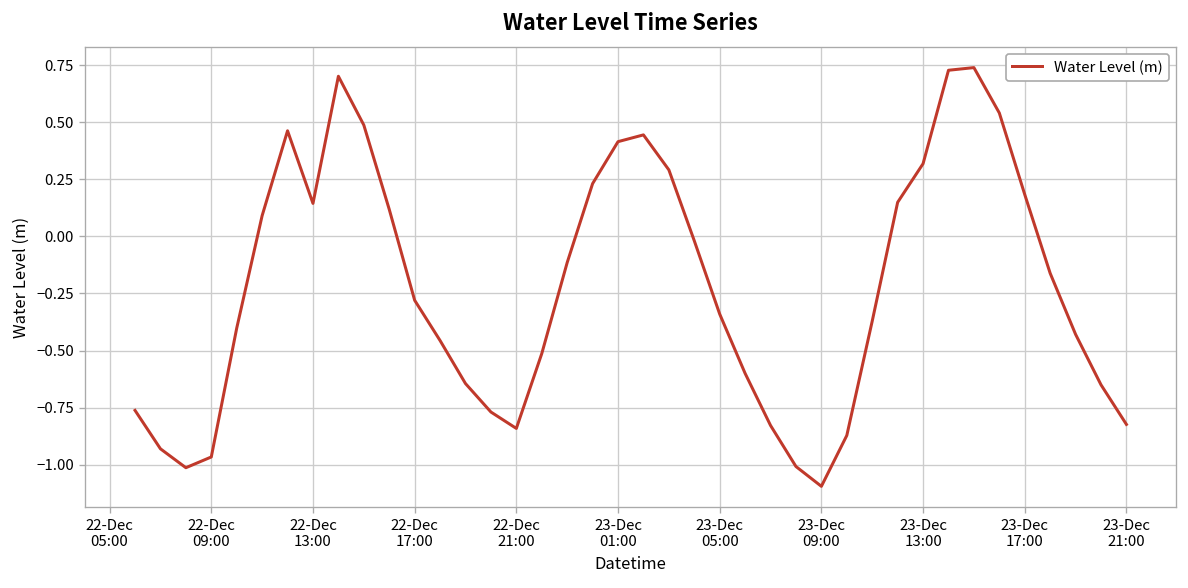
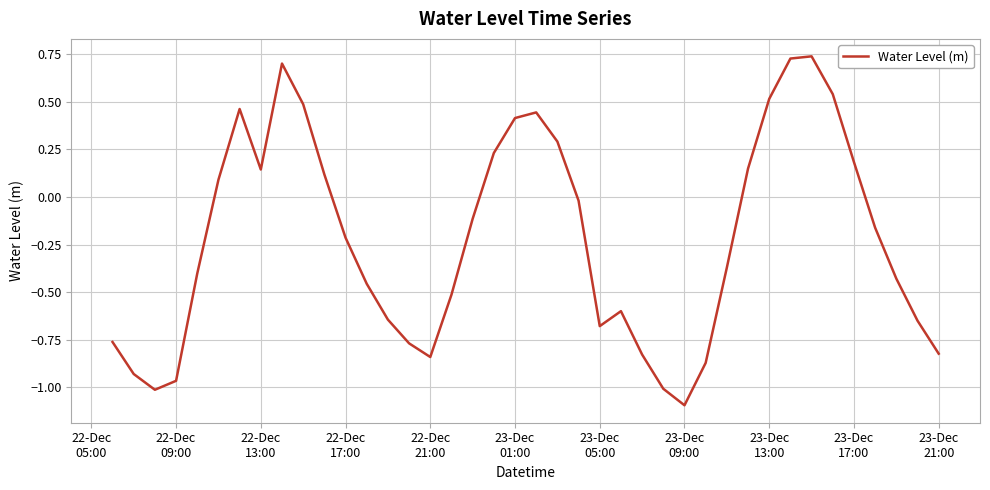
  {
    "22-Dec 09:00": -0.97,
    "22-Dec 13:00": 0.14,
-   "22-Dec 17:00": -0.28,
+   "22-Dec 17:00": -0.21,
    "22-Dec 21:00": -0.84,
    "23-Dec 01:00": 0.42,
-   "23-Dec 05:00": -0.34,
+   "23-Dec 05:00": -0.68,
    "23-Dec 09:00": -1.09,
-   "23-Dec 13:00": 0.32,
+   "23-Dec 13:00": 0.52,
    "23-Dec 17:00": 0.18,
    "23-Dec 21:00": -0.82
  }
